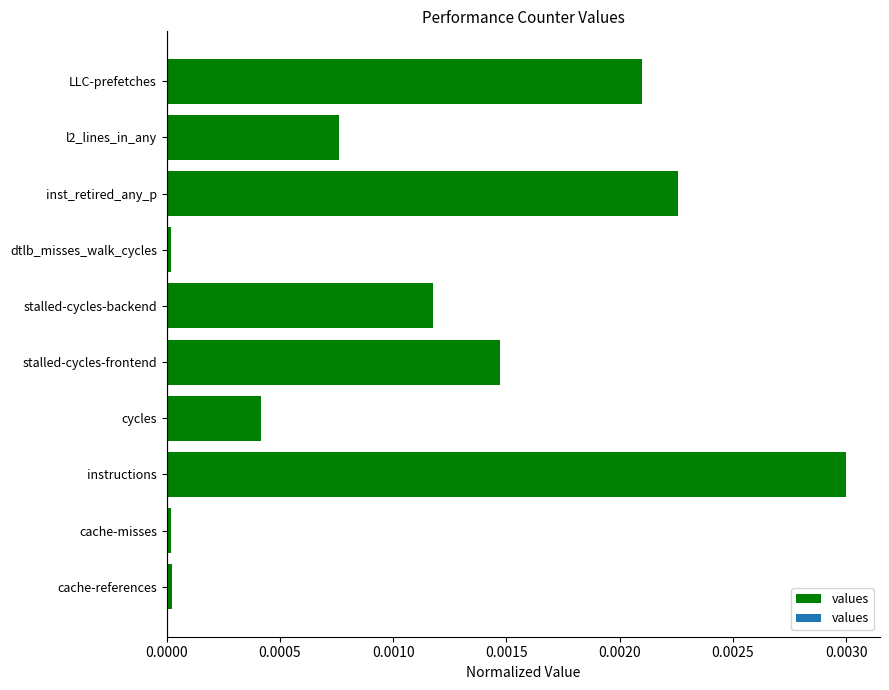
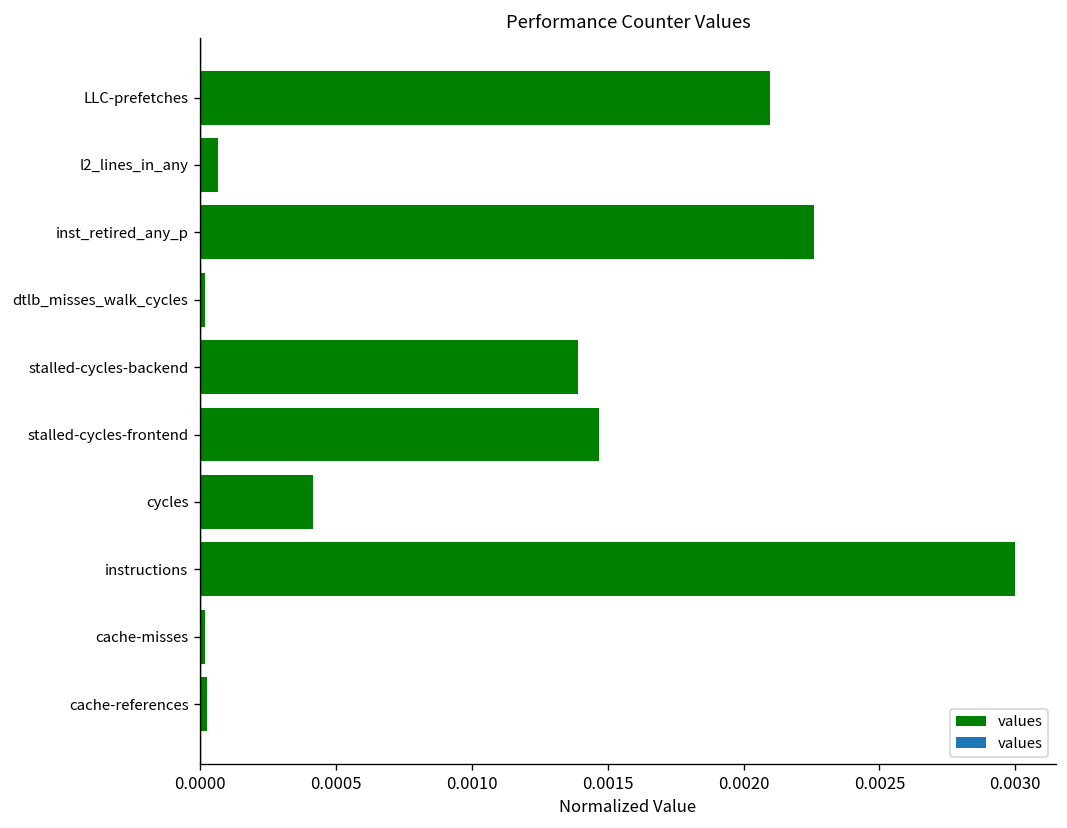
  {
    "LLC-prefetches": 0.00210,
-   "l2_lines_in_any": 0.00076,
+   "l2_lines_in_any": 0.00007,
    "inst_retired_any_p": 0.00226,
    "dtlb_misses_walk_cycles": 0.00002,
-   "stalled-cycles-backend": 0.00118,
+   "stalled-cycles-backend": 0.00139,
    "stalled-cycles-frontend": 0.00147,
    "cycles": 0.00042,
    "instructions": 0.00300,
    "cache-misses": 0.00002,
    "cache-references": 0.00002
  }
